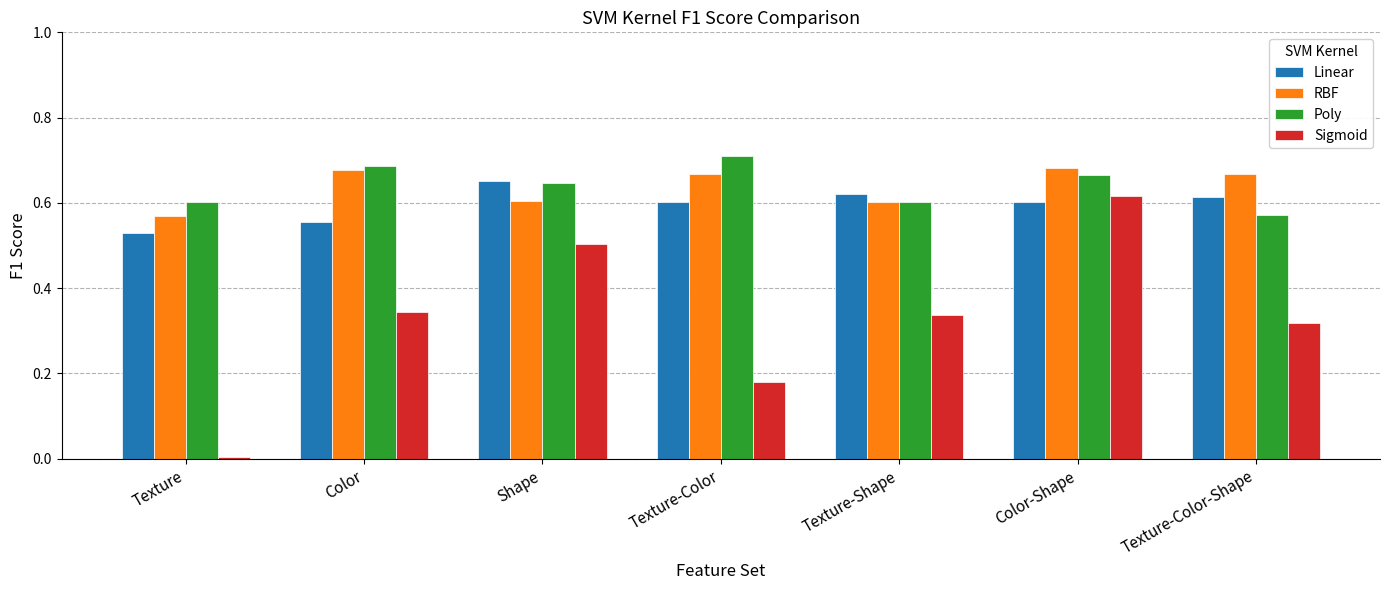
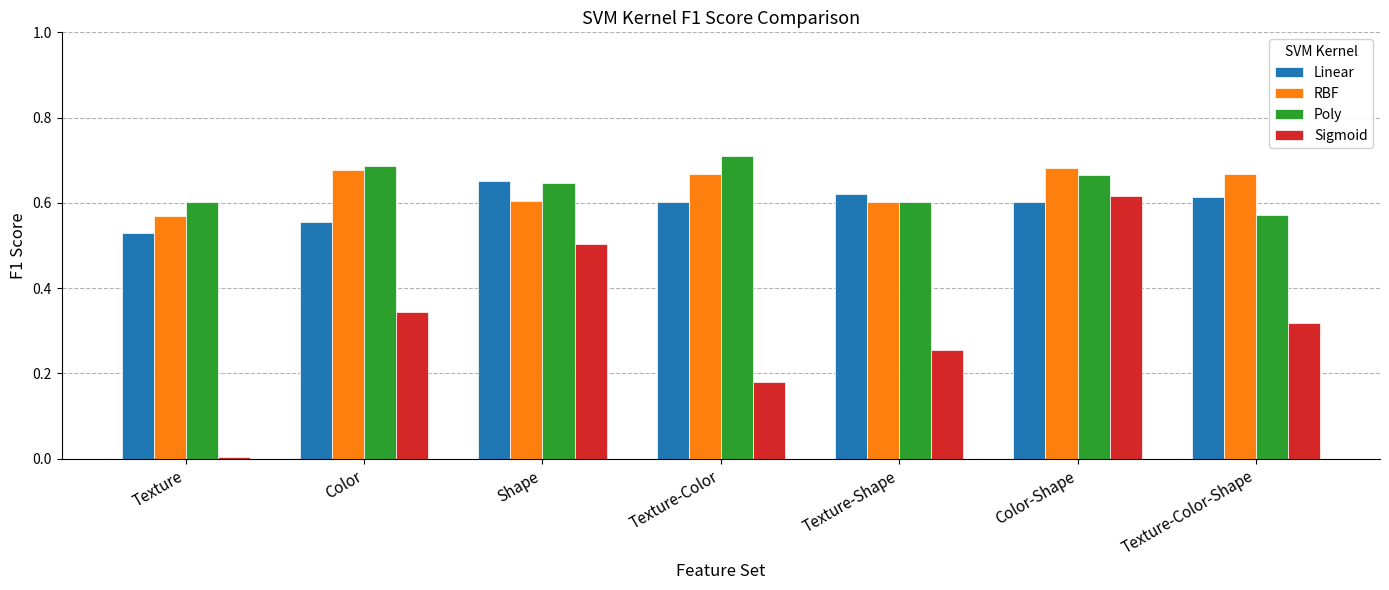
  {
    "Linear": {
      "Texture": 0.53,
      "Color": 0.56,
      "Shape": 0.65,
      "Texture-Color": 0.60,
      "Texture-Shape": 0.62,
      "Color-Shape": 0.60,
      "Texture-Color-Shape": 0.61
    },
    "RBF": {
      "Texture": 0.57,
      "Color": 0.68,
      "Shape": 0.60,
      "Texture-Color": 0.67,
      "Texture-Shape": 0.60,
      "Color-Shape": 0.68,
      "Texture-Color-Shape": 0.67
    },
    "Poly": {
      "Texture": 0.60,
      "Color": 0.69,
      "Shape": 0.65,
      "Texture-Color": 0.71,
      "Texture-Shape": 0.60,
      "Color-Shape": 0.67,
      "Texture-Color-Shape": 0.57
    },
    "Sigmoid": {
      "Color": 0.34,
      "Shape": 0.50,
      "Texture-Color": 0.18,
-     "Texture-Shape": 0.34,
+     "Texture-Shape": 0.26,
      "Color-Shape": 0.62,
      "Texture-Color-Shape": 0.32
    }
  }
